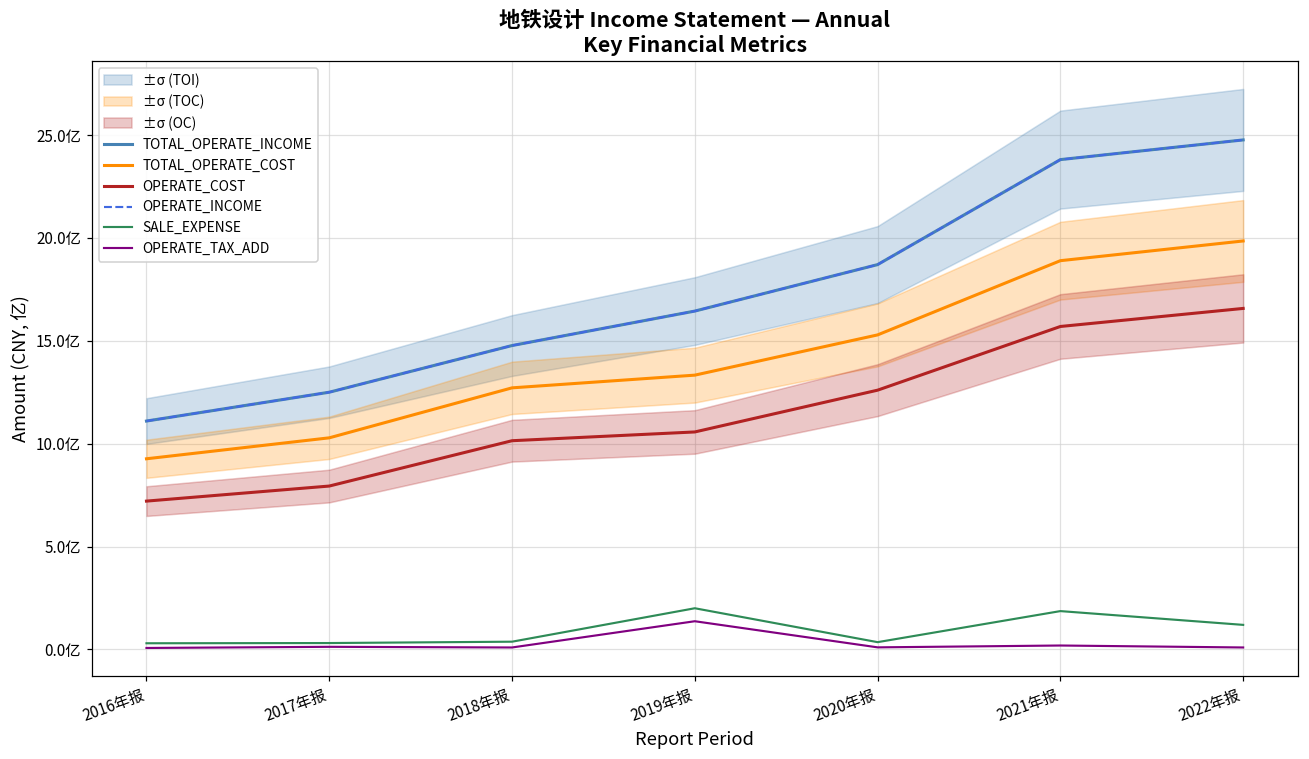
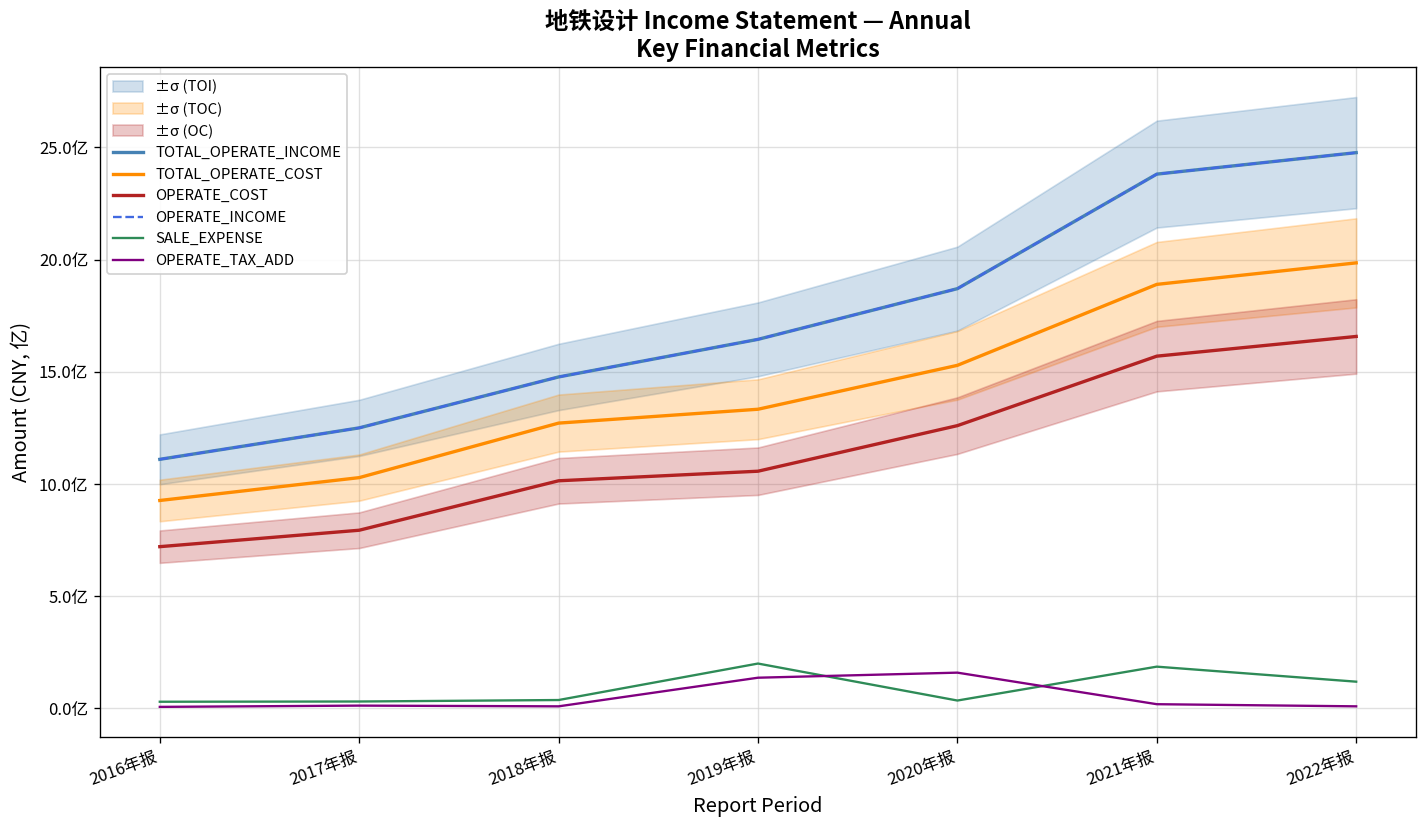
  {
    "SALE_EXPENSE": {
      "2016年报": "0.3亿",
      "2017年报": "0.3亿",
      "2018年报": "0.4亿",
      "2019年报": "2.0亿",
      "2020年报": "0.4亿",
      "2021年报": "1.9亿",
      "2022年报": "1.2亿"
    },
    "OPERATE_TAX_ADD": {
      "2016年报": "0.1亿",
      "2017年报": "0.1亿",
      "2018年报": "0.1亿",
      "2019年报": "1.4亿",
-     "2020年报": "0.1亿",
+     "2020年报": "1.6亿",
      "2021年报": "0.2亿",
      "2022年报": "0.1亿"
    }
  }
